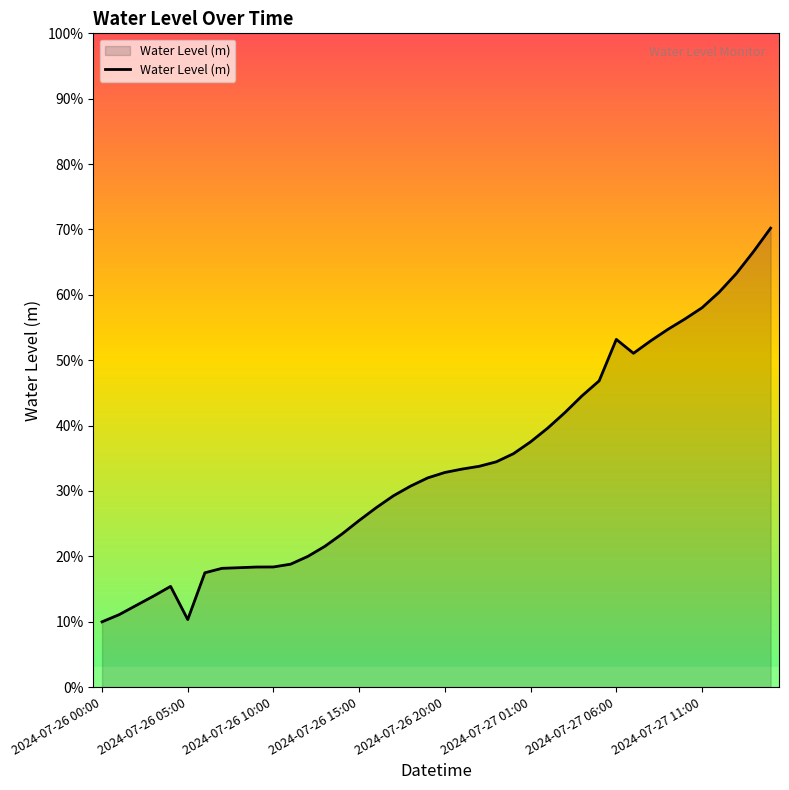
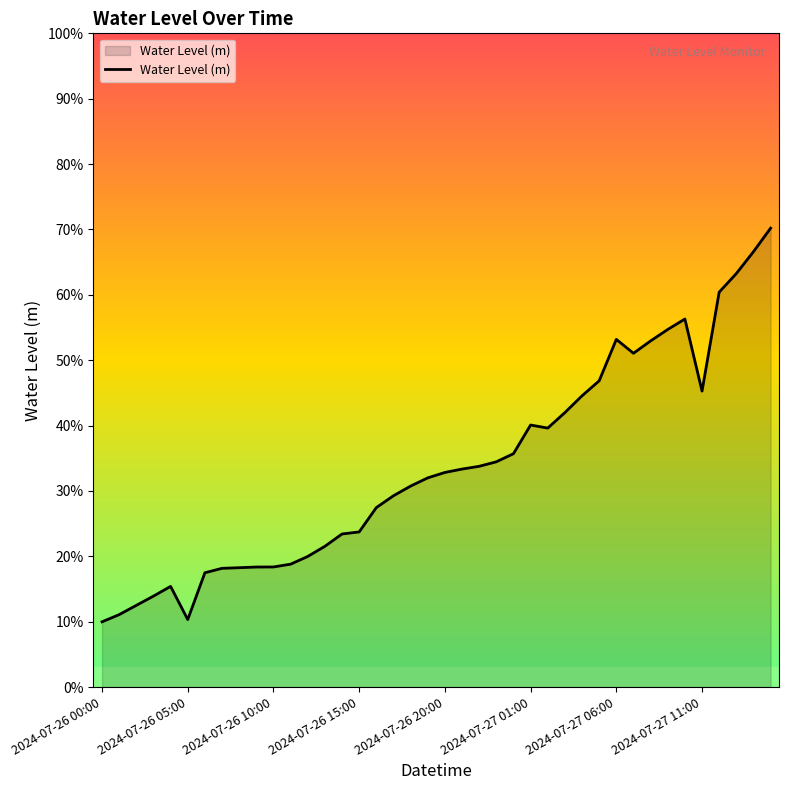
  {
    "2024-07-26 00:00": "10%",
    "2024-07-26 05:00": "10%",
    "2024-07-26 10:00": "18%",
-   "2024-07-26 15:00": "25%",
+   "2024-07-26 15:00": "24%",
    "2024-07-26 20:00": "33%",
-   "2024-07-27 01:00": "38%",
+   "2024-07-27 01:00": "40%",
    "2024-07-27 06:00": "53%",
-   "2024-07-27 11:00": "58%"
+   "2024-07-27 11:00": "45%"
  }
